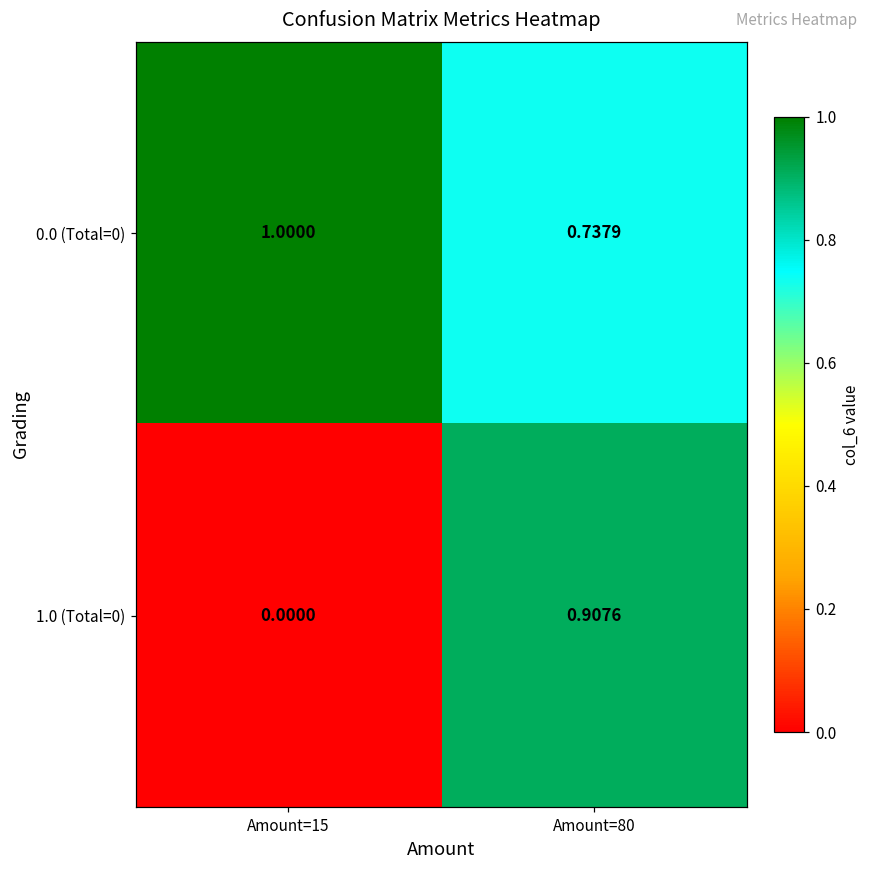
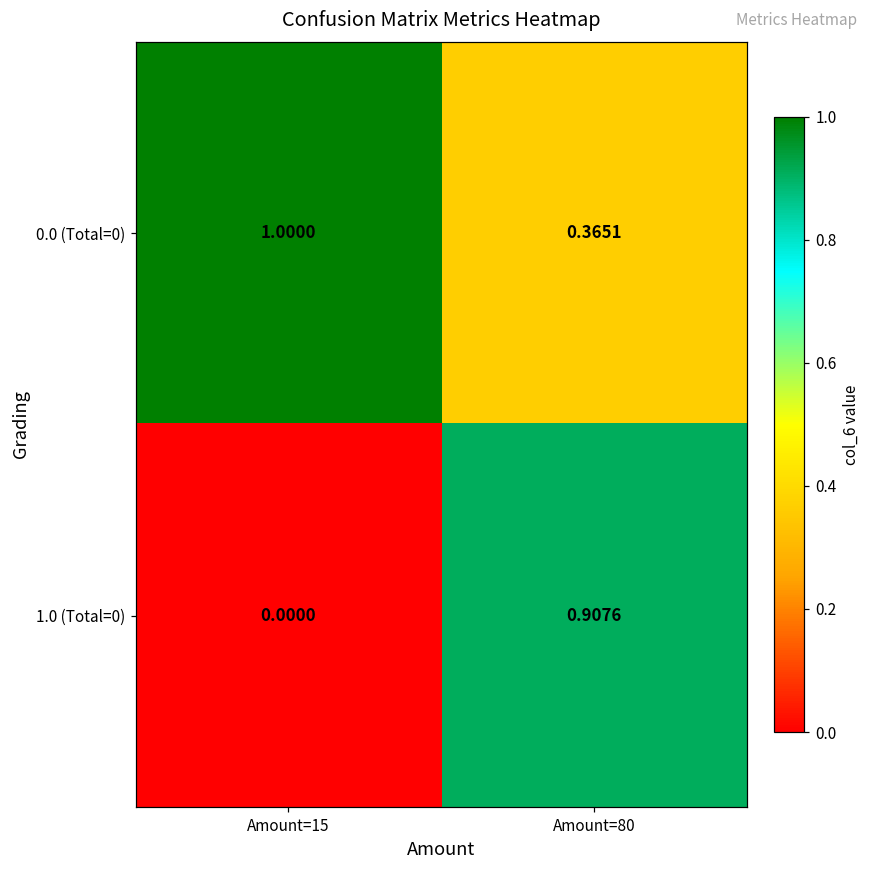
  {
    "0.0 (Total=0)": {
      "Amount=15": 1.0000,
-     "Amount=80": 0.7379
+     "Amount=80": 0.3651
    },
    "1.0 (Total=0)": {
      "Amount=15": 0.0000,
      "Amount=80": 0.9076
    }
  }
